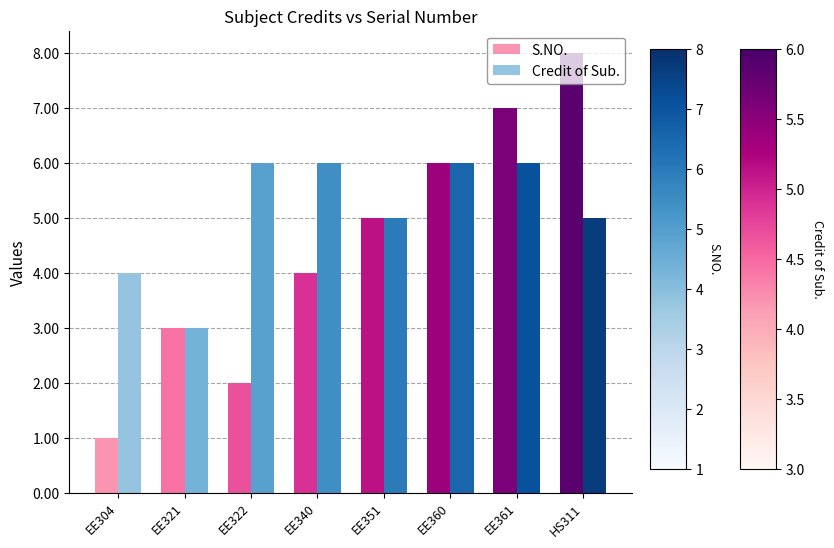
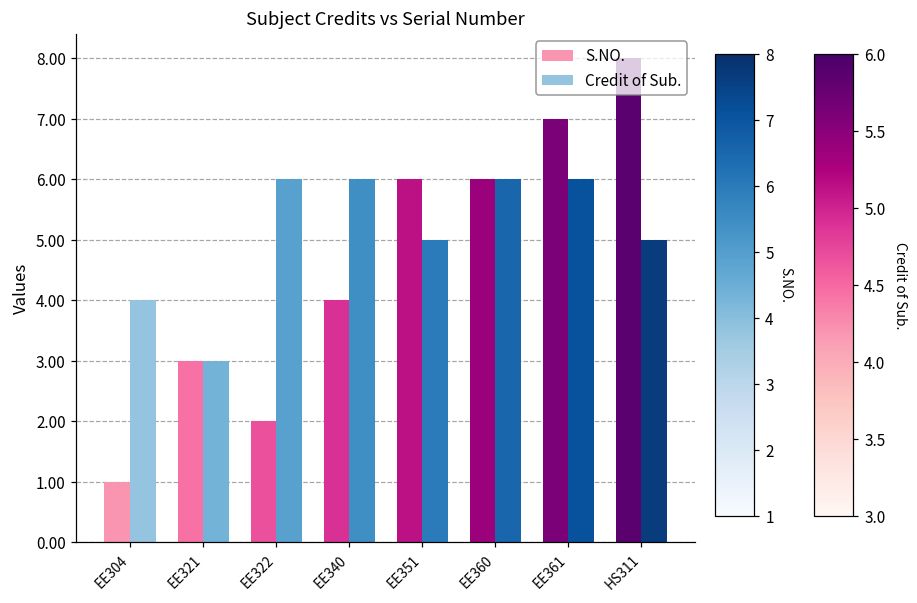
  {
    "S.NO.": {
      "EE304": 1,
      "EE321": 3,
      "EE322": 2,
      "EE340": 4,
-     "EE351": 5,
+     "EE351": 6,
      "EE360": 6,
      "EE361": 7
    },
    "Credit of Sub.": {
      "EE304": 4,
      "EE321": 3,
      "EE322": 6,
      "EE340": 6,
      "EE351": 5,
      "EE360": 6,
      "EE361": 6,
      "HS311": 5
    }
  }
